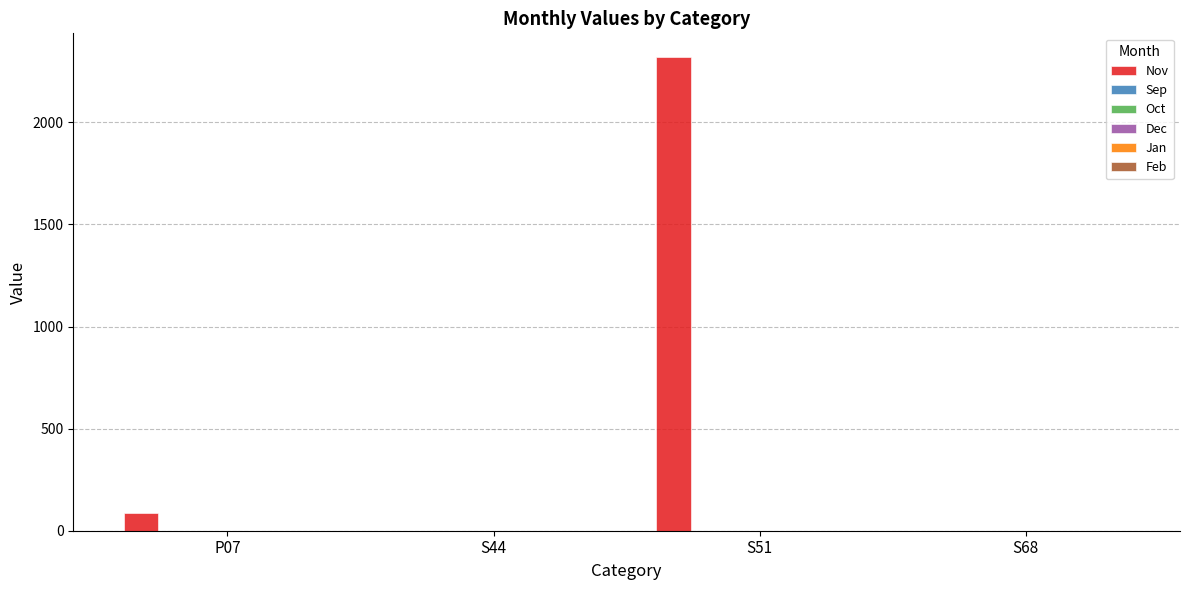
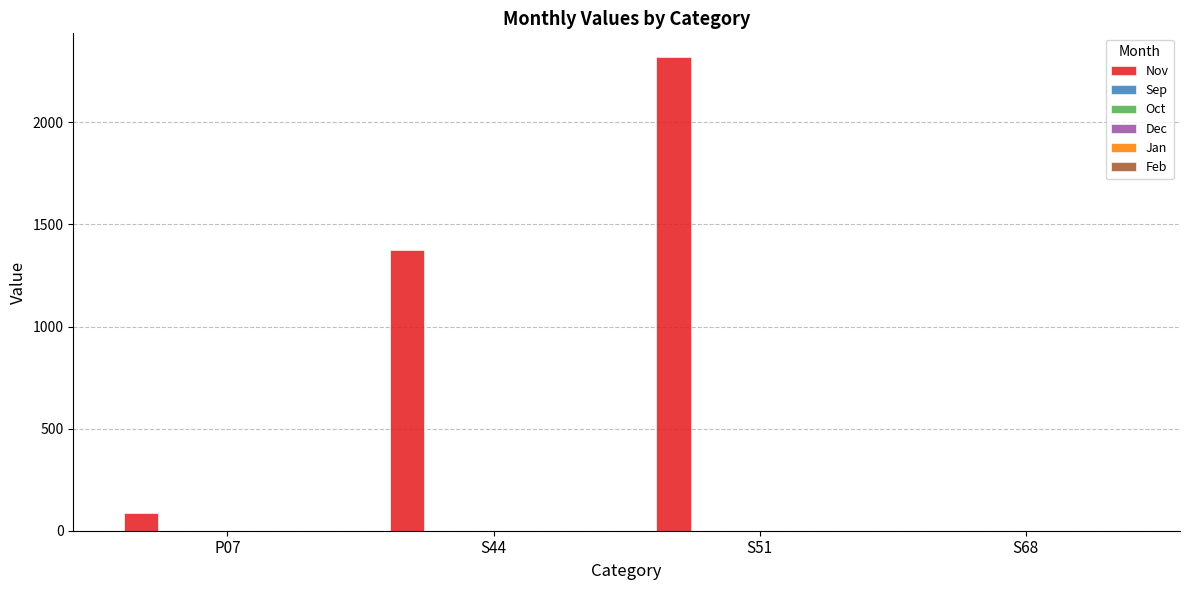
  {
    "Nov": {
      "P07": 90,
-     "S44": 0,
+     "S44": 1380,
      "S51": 2320,
      "S68": 0
    },
    "Sep": {
      "P07": 0,
      "S44": 0,
      "S51": 0,
      "S68": 0
    },
    "Oct": {
      "P07": 0,
      "S44": 0,
      "S51": 0,
      "S68": 0
    },
    "Dec": {
      "P07": 0,
      "S44": 0,
      "S51": 0,
      "S68": 0
    },
    "Jan": {
      "P07": 0,
      "S44": 0,
      "S51": 0,
      "S68": 0
    },
    "Feb": {
      "P07": 0,
      "S44": 0,
      "S51": 0,
      "S68": 0
    }
  }
